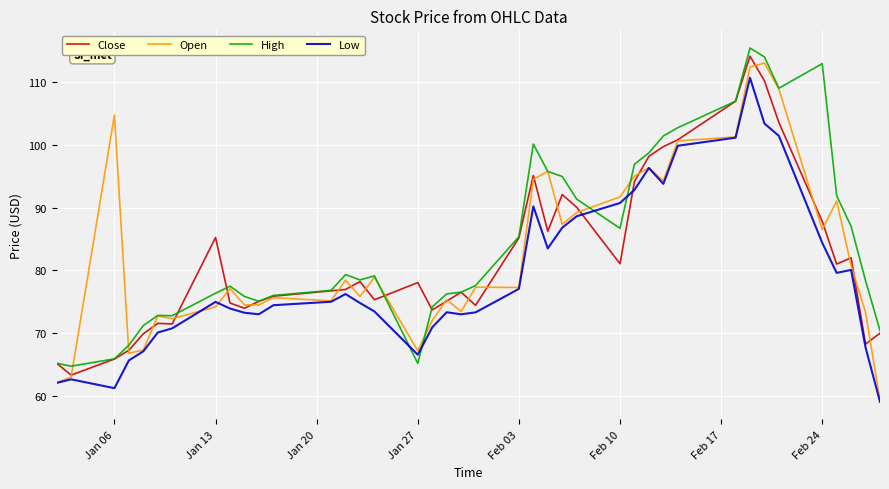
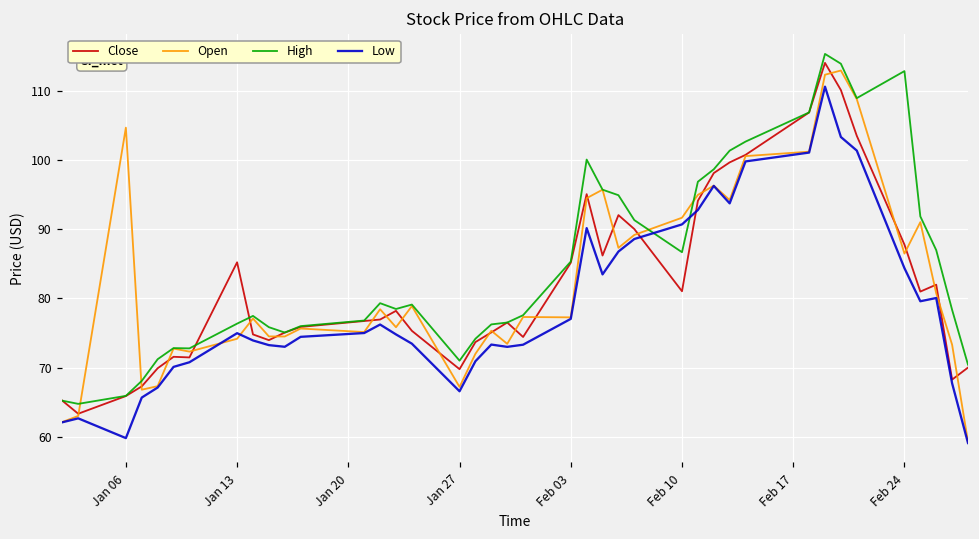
  {
    "Close": {
      "Jan 13": 85,
-     "Jan 27": 78,
+     "Jan 27": 70,
      "Feb 10": 81,
      "Feb 24": 88
    },
    "Open": {
      "Jan 06": 105,
      "Jan 13": 74,
      "Jan 27": 67,
      "Feb 10": 92,
      "Feb 24": 87
    },
    "High": {
      "Jan 13": 76,
-     "Jan 27": 65,
+     "Jan 27": 71,
      "Feb 10": 87,
      "Feb 24": 113
    },
    "Low": {
-     "Jan 06": 61,
+     "Jan 06": 60,
      "Jan 13": 75,
      "Jan 27": 67,
      "Feb 10": 91,
      "Feb 24": 84
    }
  }
